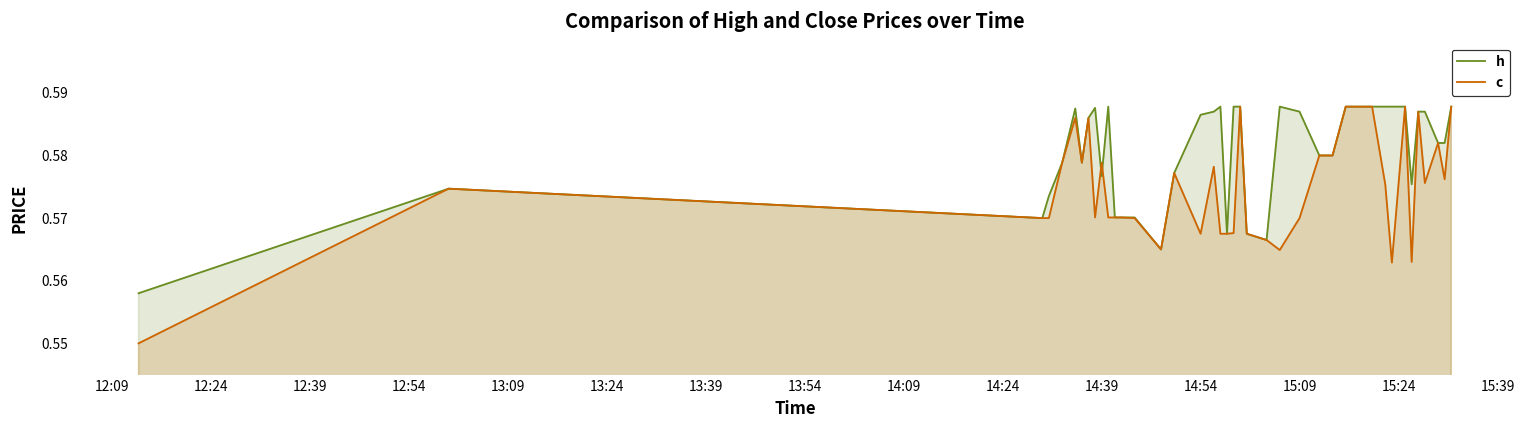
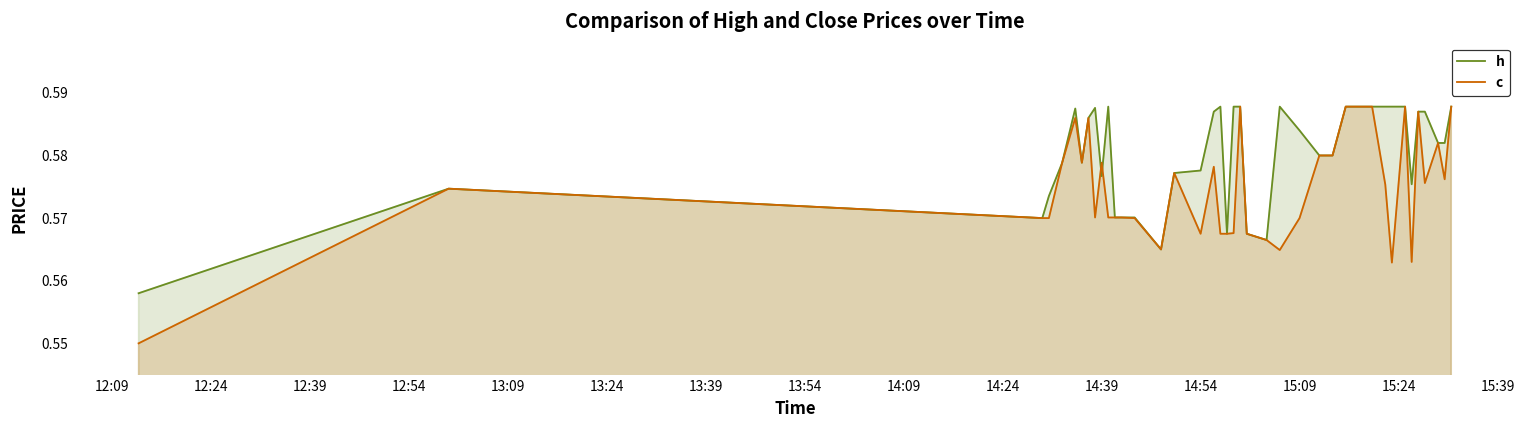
  {
    "h": {
      "14:39": 0.577,
-     "14:54": 0.587,
-     "15:09": 0.587
+     "14:54": 0.578,
+     "15:09": 0.584
    },
    "c": {
      "14:39": 0.579,
      "14:54": 0.568,
      "15:09": 0.570
    }
  }
